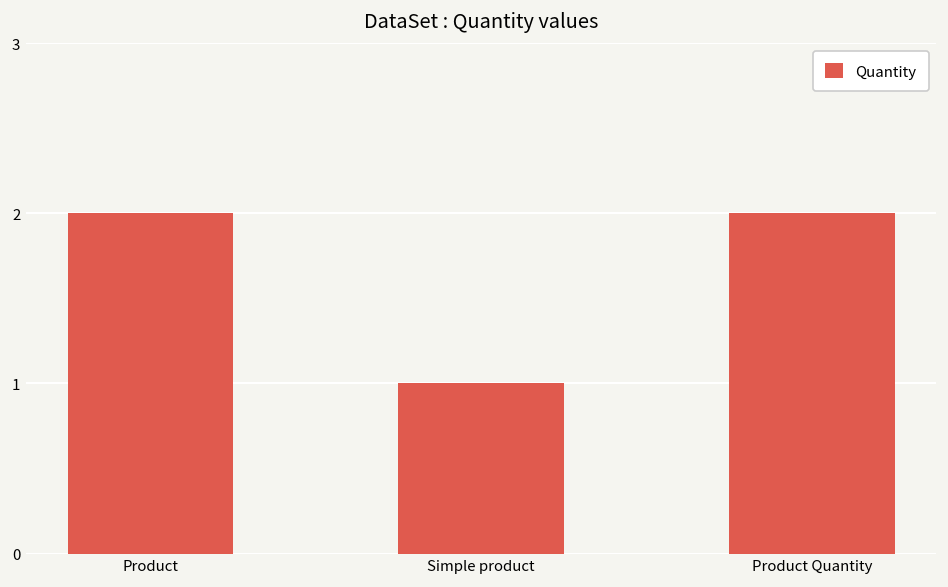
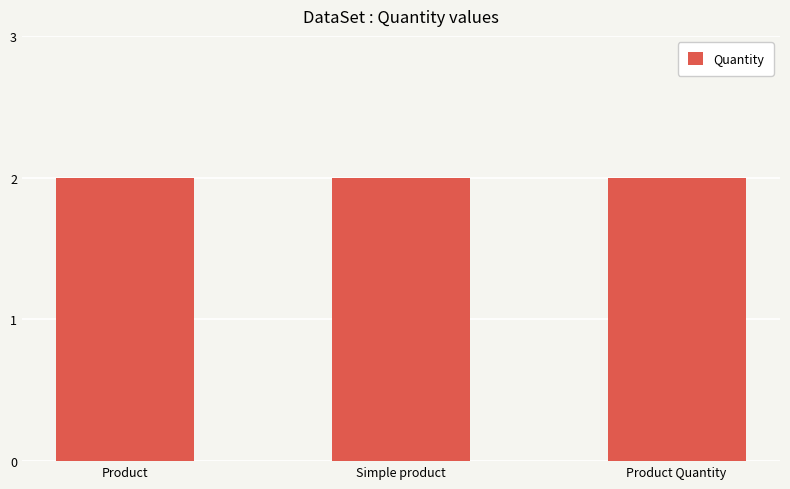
  {
    "Product": 2,
-   "Simple product": 1,
+   "Simple product": 2,
    "Product Quantity": 2
  }
